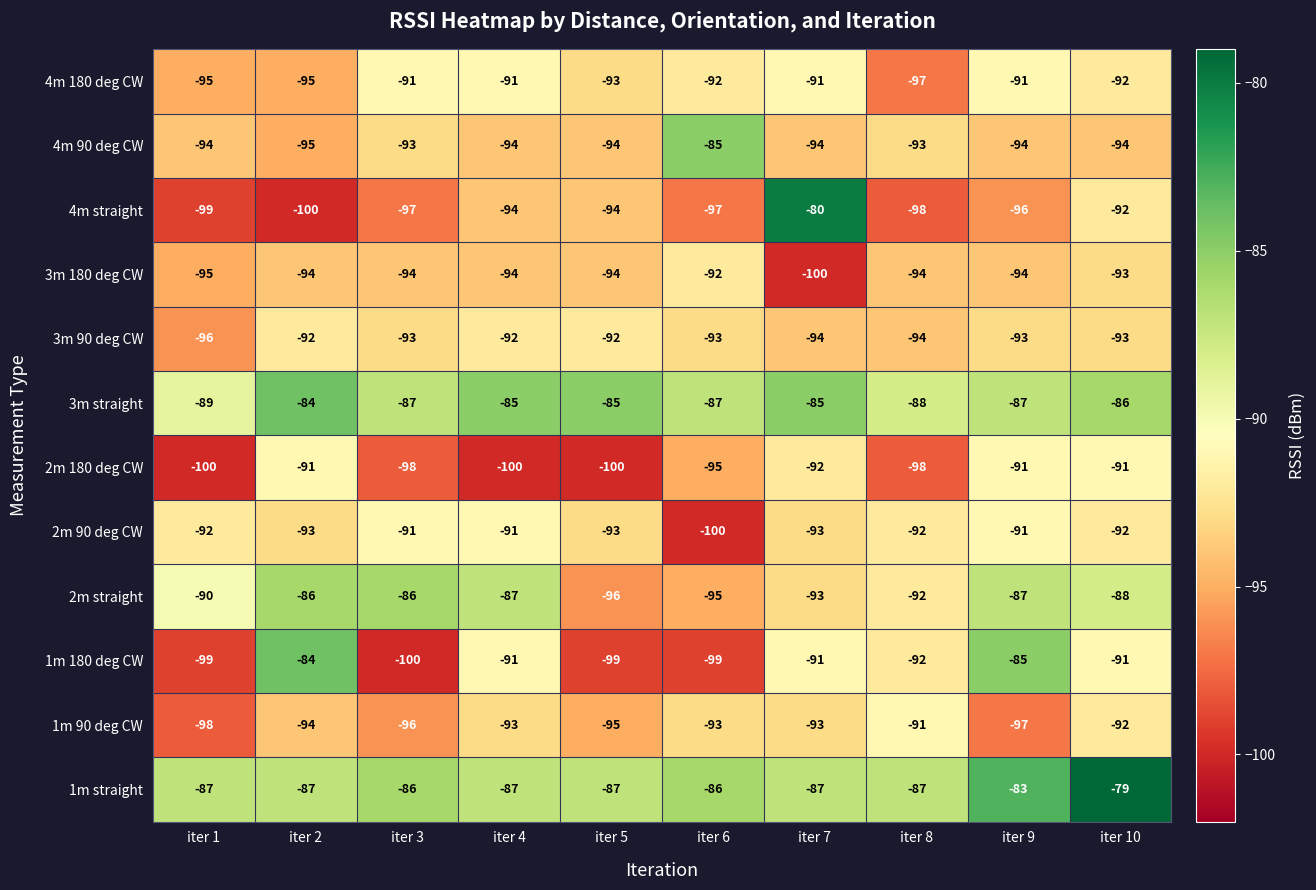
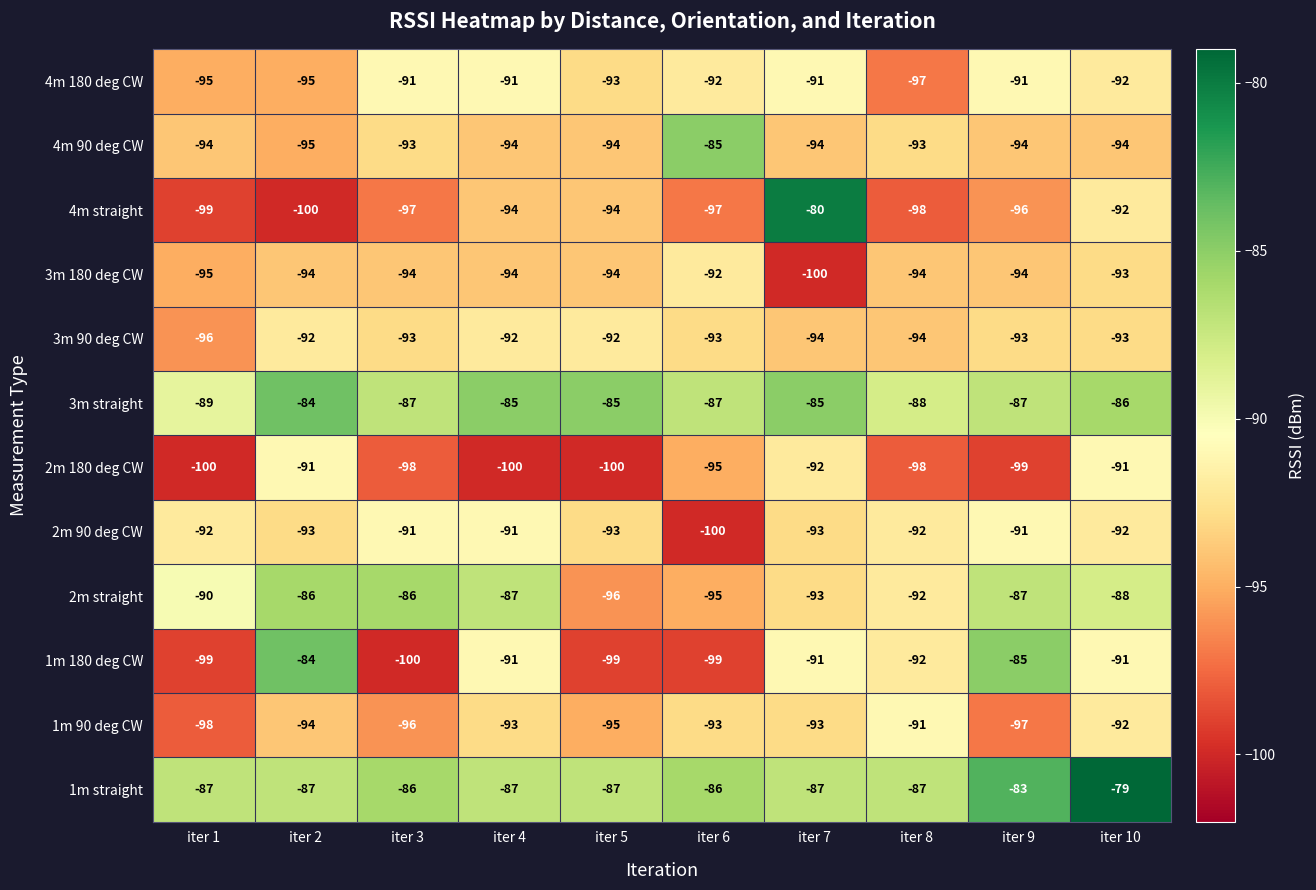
  {
    "4m 180 deg CW": {
      "iter 1": -95,
      "iter 2": -95,
      "iter 3": -91,
      "iter 4": -91,
      "iter 5": -93,
      "iter 6": -92,
      "iter 7": -91,
      "iter 8": -97,
      "iter 9": -91,
      "iter 10": -92
    },
    "4m 90 deg CW": {
      "iter 1": -94,
      "iter 2": -95,
      "iter 3": -93,
      "iter 4": -94,
      "iter 5": -94,
      "iter 6": -85,
      "iter 7": -94,
      "iter 8": -93,
      "iter 9": -94,
      "iter 10": -94
    },
    "4m straight": {
      "iter 1": -99,
      "iter 2": -100,
      "iter 3": -97,
      "iter 4": -94,
      "iter 5": -94,
      "iter 6": -97,
      "iter 7": -80,
      "iter 8": -98,
      "iter 9": -96,
      "iter 10": -92
    },
    "3m 180 deg CW": {
      "iter 1": -95,
      "iter 2": -94,
      "iter 3": -94,
      "iter 4": -94,
      "iter 5": -94,
      "iter 6": -92,
      "iter 7": -100,
      "iter 8": -94,
      "iter 9": -94,
      "iter 10": -93
    },
    "3m 90 deg CW": {
      "iter 1": -96,
      "iter 2": -92,
      "iter 3": -93,
      "iter 4": -92,
      "iter 5": -92,
      "iter 6": -93,
      "iter 7": -94,
      "iter 8": -94,
      "iter 9": -93,
      "iter 10": -93
    },
    "3m straight": {
      "iter 1": -89,
      "iter 2": -84,
      "iter 3": -87,
      "iter 4": -85,
      "iter 5": -85,
      "iter 6": -87,
      "iter 7": -85,
      "iter 8": -88,
      "iter 9": -87,
      "iter 10": -86
    },
    "2m 180 deg CW": {
      "iter 1": -100,
      "iter 2": -91,
      "iter 3": -98,
      "iter 4": -100,
      "iter 5": -100,
      "iter 6": -95,
      "iter 7": -92,
      "iter 8": -98,
-     "iter 9": -91,
+     "iter 9": -99,
      "iter 10": -91
    },
    "2m 90 deg CW": {
      "iter 1": -92,
      "iter 2": -93,
      "iter 3": -91,
      "iter 4": -91,
      "iter 5": -93,
      "iter 6": -100,
      "iter 7": -93,
      "iter 8": -92,
      "iter 9": -91,
      "iter 10": -92
    },
    "2m straight": {
      "iter 1": -90,
      "iter 2": -86,
      "iter 3": -86,
      "iter 4": -87,
      "iter 5": -96,
      "iter 6": -95,
      "iter 7": -93,
      "iter 8": -92,
      "iter 9": -87,
      "iter 10": -88
    },
    "1m 180 deg CW": {
      "iter 1": -99,
      "iter 2": -84,
      "iter 3": -100,
      "iter 4": -91,
      "iter 5": -99,
      "iter 6": -99,
      "iter 7": -91,
      "iter 8": -92,
      "iter 9": -85,
      "iter 10": -91
    },
    "1m 90 deg CW": {
      "iter 1": -98,
      "iter 2": -94,
      "iter 3": -96,
      "iter 4": -93,
      "iter 5": -95,
      "iter 6": -93,
      "iter 7": -93,
      "iter 8": -91,
      "iter 9": -97,
      "iter 10": -92
    },
    "1m straight": {
      "iter 1": -87,
      "iter 2": -87,
      "iter 3": -86,
      "iter 4": -87,
      "iter 5": -87,
      "iter 6": -86,
      "iter 7": -87,
      "iter 8": -87,
      "iter 9": -83,
      "iter 10": -79
    }
  }
